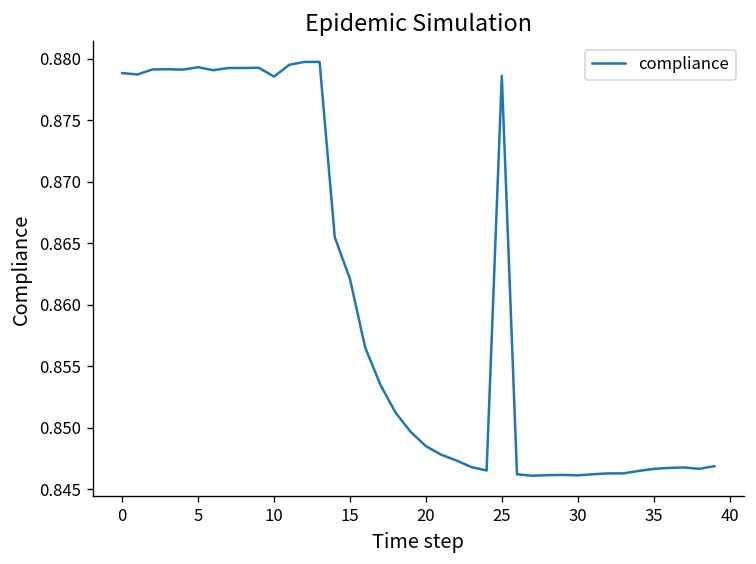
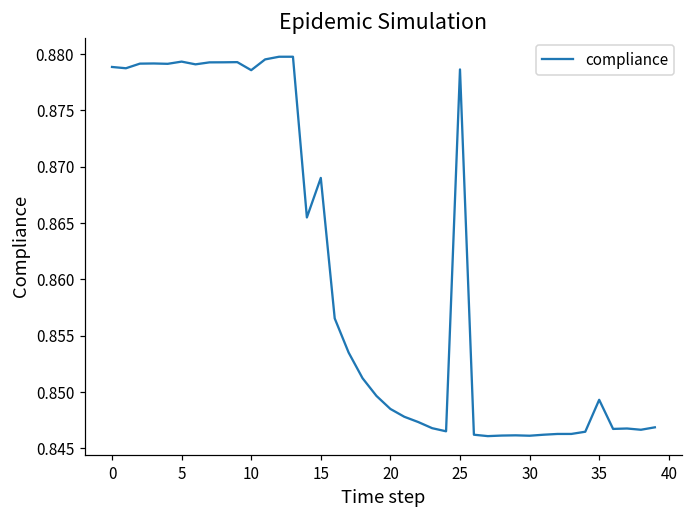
  {
    "0": 0.8789,
    "5": 0.8793,
    "10": 0.8786,
-   "15": 0.8621,
+   "15": 0.8690,
    "20": 0.8485,
    "25": 0.8786,
    "30": 0.8461,
-   "35": 0.8467
+   "35": 0.8493
  }
